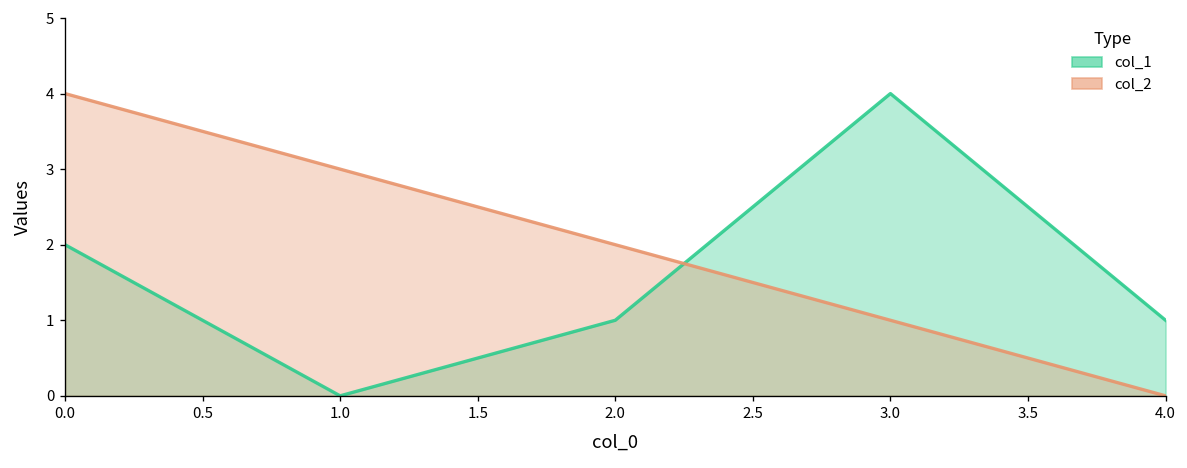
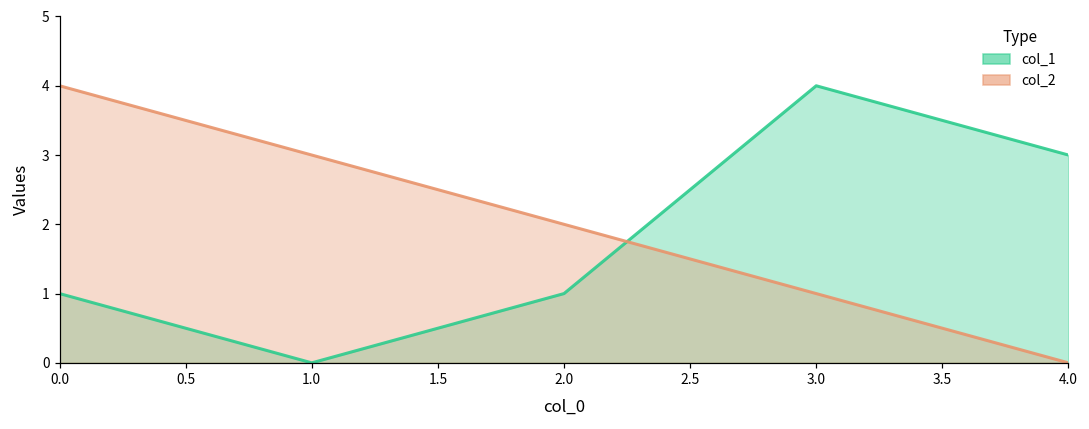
  {
    "col_1": {
-     "0.0": 2,
+     "0.0": 1,
      "1.0": 0,
      "2.0": 1,
      "3.0": 4,
-     "4.0": 1
+     "4.0": 3
    },
    "col_2": {
      "0.0": 4,
      "1.0": 3,
      "2.0": 2,
      "3.0": 1,
      "4.0": 0
    }
  }
